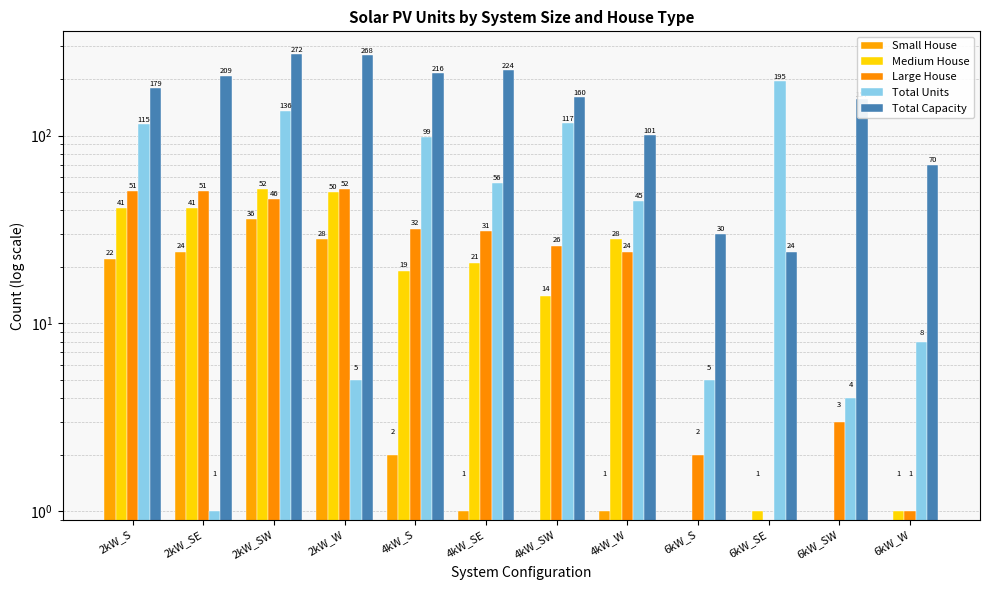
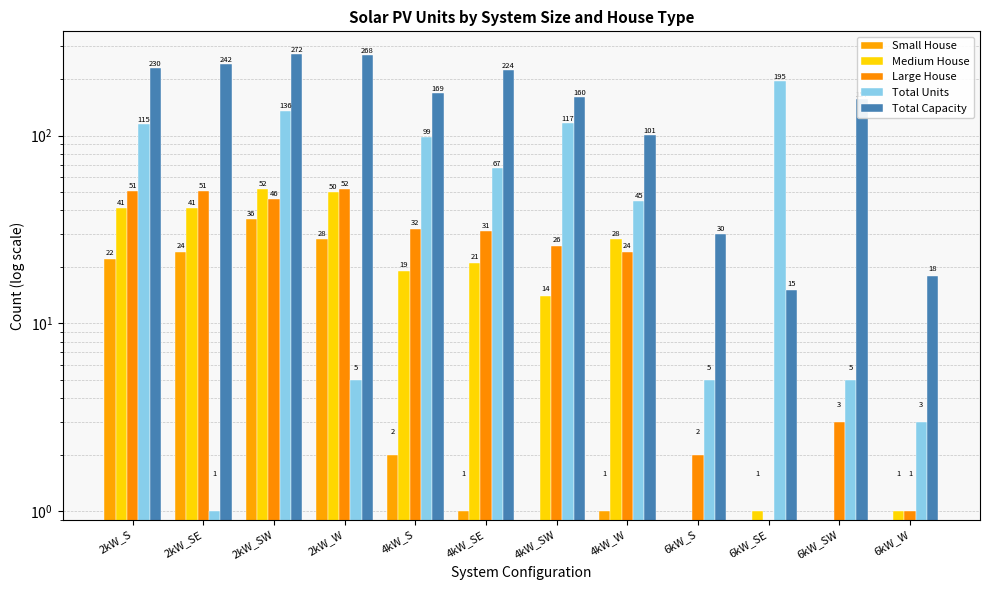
  {
    "Total Units": {
      "2kW_S": 115,
      "2kW_SW": 136,
      "2kW_W": 5,
      "4kW_S": 99,
-     "4kW_SE": 56,
+     "4kW_SE": 67,
      "4kW_SW": 117,
      "4kW_W": 45,
      "6kW_S": 5,
      "6kW_SE": 195,
-     "6kW_SW": 4,
-     "6kW_W": 8
+     "6kW_SW": 5,
+     "6kW_W": 3
    },
    "Total Capacity": {
-     "2kW_S": 179,
-     "2kW_SE": 209,
+     "2kW_S": 230,
+     "2kW_SE": 242,
      "2kW_SW": 272,
      "2kW_W": 268,
-     "4kW_S": 216,
+     "4kW_S": 169,
      "4kW_SE": 224,
      "4kW_SW": 160,
      "4kW_W": 101,
      "6kW_S": 30,
-     "6kW_SE": 24,
-     "6kW_W": 70
+     "6kW_SE": 15,
+     "6kW_W": 18
    }
  }
